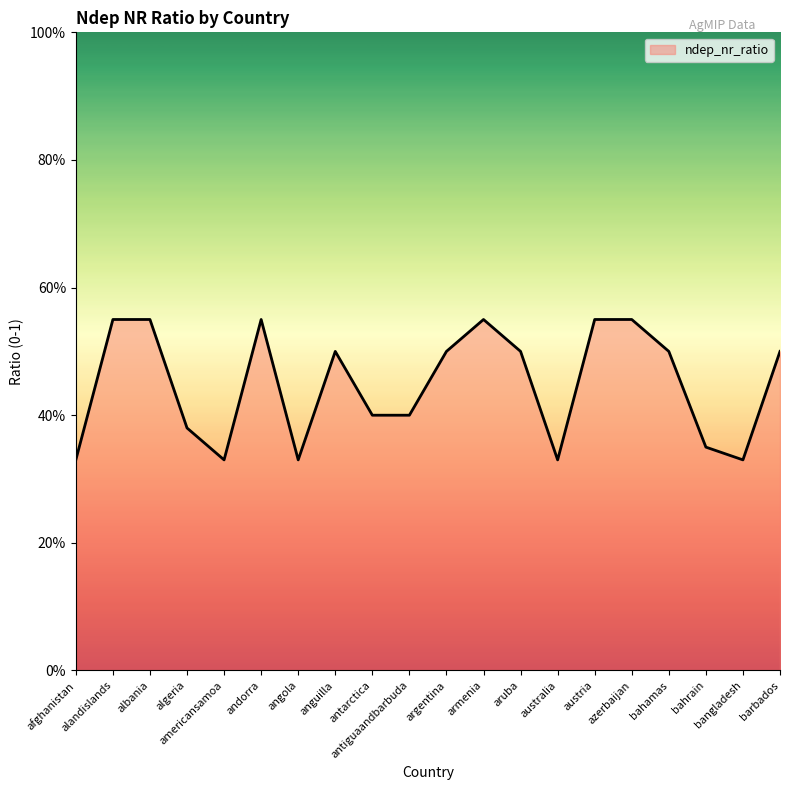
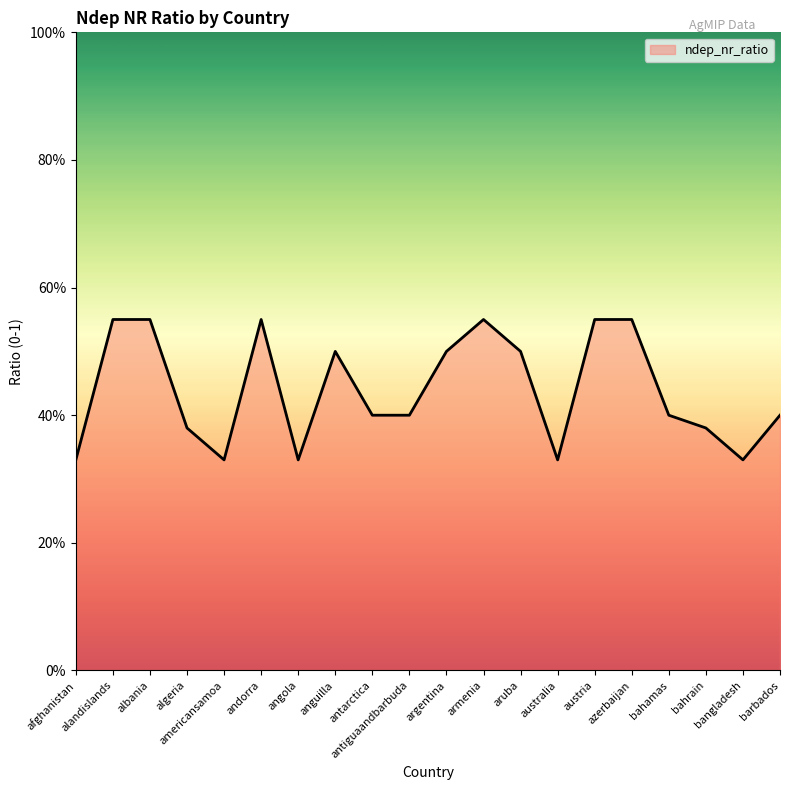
  {
    "afghanistan": "33%",
    "alandislands": "55%",
    "albania": "55%",
    "algeria": "38%",
    "americansamoa": "33%",
    "andorra": "55%",
    "angola": "33%",
    "anguilla": "50%",
    "antarctica": "40%",
    "antiguaandbarbuda": "40%",
    "argentina": "50%",
    "armenia": "55%",
    "aruba": "50%",
    "australia": "33%",
    "austria": "55%",
    "azerbaijan": "55%",
-   "bahamas": "50%",
-   "bahrain": "35%",
+   "bahamas": "40%",
+   "bahrain": "38%",
    "bangladesh": "33%",
-   "barbados": "50%"
+   "barbados": "40%"
  }
